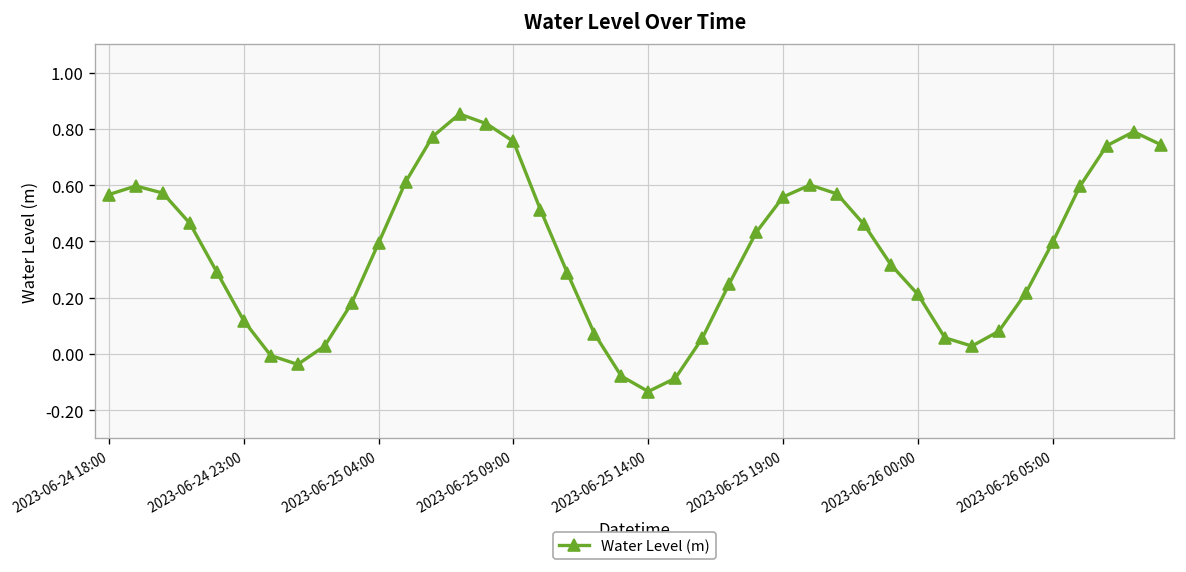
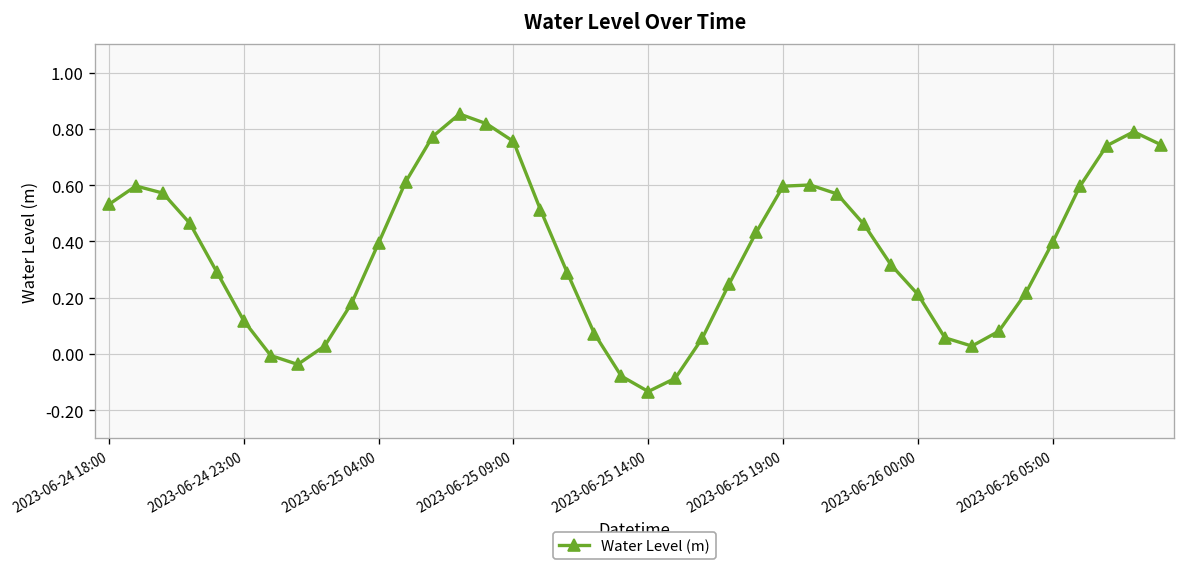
  {
-   "2023-06-24 18:00": 0.57,
+   "2023-06-24 18:00": 0.53,
    "2023-06-24 23:00": 0.12,
    "2023-06-25 04:00": 0.39,
    "2023-06-25 09:00": 0.76,
    "2023-06-25 14:00": -0.13,
-   "2023-06-25 19:00": 0.56,
+   "2023-06-25 19:00": 0.60,
    "2023-06-26 00:00": 0.21,
    "2023-06-26 05:00": 0.40
  }
